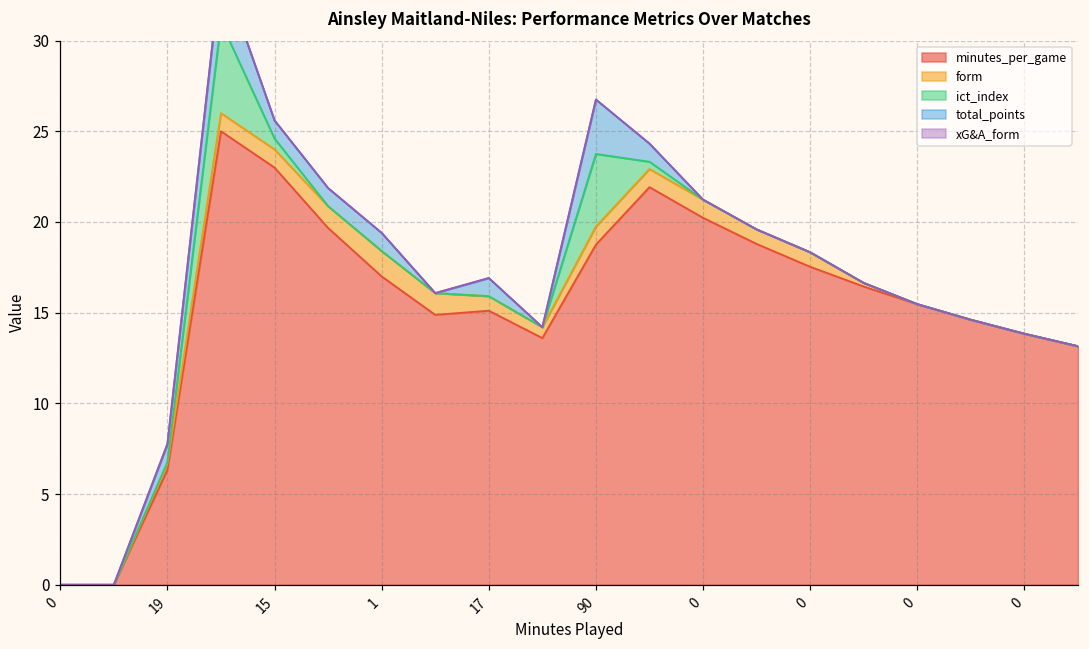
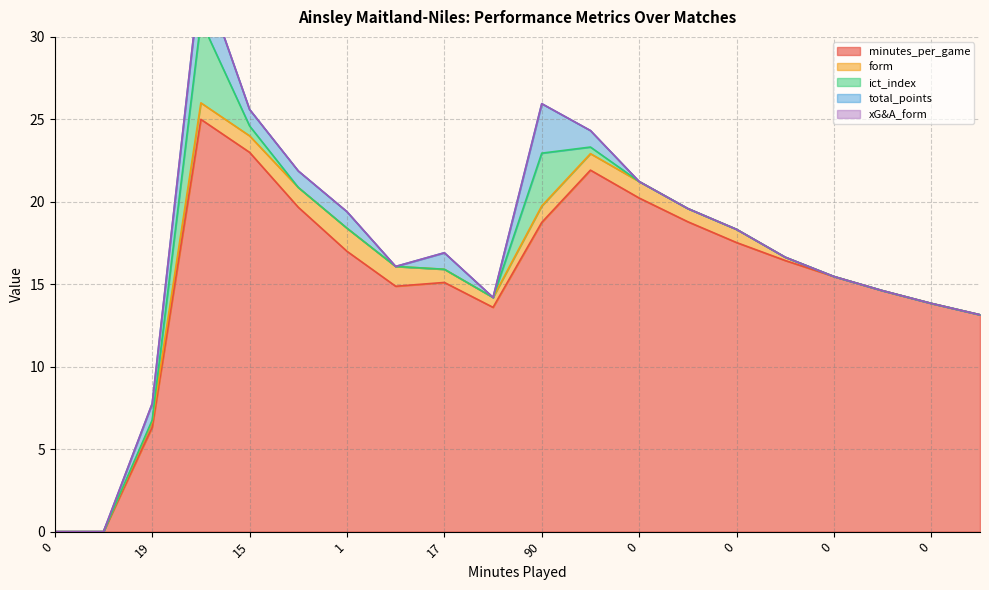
  {
    "minutes_per_game": {
      "90": 18.8
    },
    "form": {
      "90": 1.0
    },
    "ict_index": {
-     "90": 4.0
+     "90": 3.2
    }
  }
